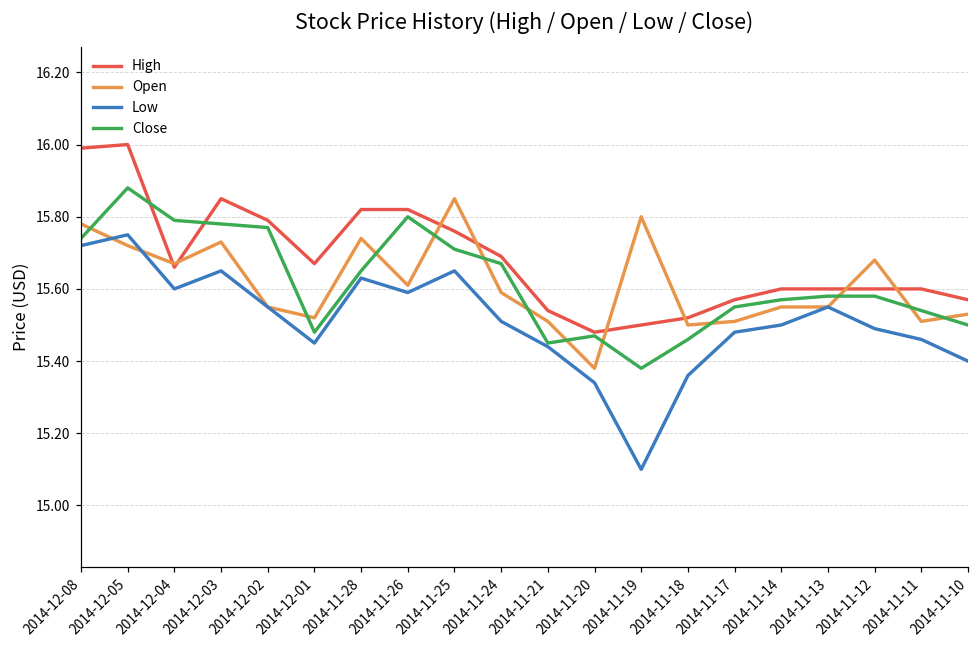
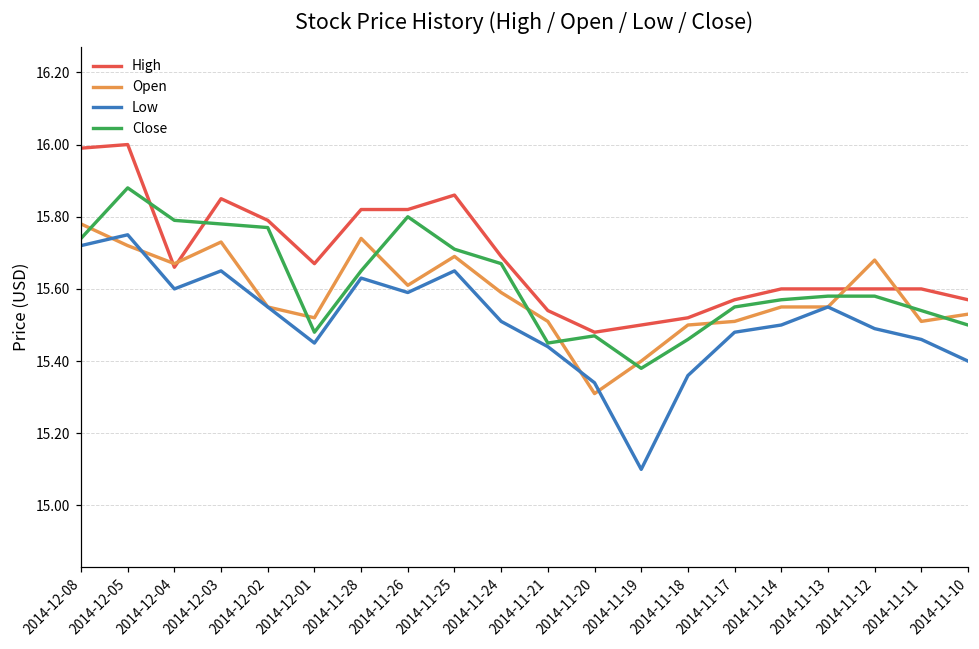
  {
    "High": {
      "2014-12-08": 15.99,
      "2014-12-05": 16.00,
      "2014-12-04": 15.66,
      "2014-12-03": 15.85,
      "2014-12-02": 15.79,
      "2014-12-01": 15.67,
      "2014-11-28": 15.82,
      "2014-11-26": 15.82,
-     "2014-11-25": 15.76,
+     "2014-11-25": 15.86,
      "2014-11-24": 15.69,
      "2014-11-21": 15.54,
      "2014-11-20": 15.48,
      "2014-11-19": 15.50,
      "2014-11-18": 15.52,
      "2014-11-17": 15.57,
      "2014-11-14": 15.60,
      "2014-11-13": 15.60,
      "2014-11-12": 15.60,
      "2014-11-11": 15.60,
      "2014-11-10": 15.57
    },
    "Open": {
      "2014-12-08": 15.78,
      "2014-12-05": 15.72,
      "2014-12-04": 15.67,
      "2014-12-03": 15.73,
      "2014-12-01": 15.52,
      "2014-11-28": 15.74,
      "2014-11-26": 15.61,
-     "2014-11-25": 15.85,
+     "2014-11-25": 15.69,
      "2014-11-24": 15.59,
      "2014-11-21": 15.51,
-     "2014-11-20": 15.38,
-     "2014-11-19": 15.8,
+     "2014-11-20": 15.31,
+     "2014-11-19": 15.4,
      "2014-11-18": 15.50,
      "2014-11-17": 15.51,
      "2014-11-14": 15.55,
      "2014-11-12": 15.68,
      "2014-11-11": 15.51,
      "2014-11-10": 15.53
    },
    "Low": {
      "2014-12-08": 15.72,
      "2014-12-05": 15.75,
      "2014-12-04": 15.60,
      "2014-12-03": 15.65,
      "2014-12-01": 15.45,
      "2014-11-28": 15.63,
      "2014-11-26": 15.59,
      "2014-11-25": 15.65,
      "2014-11-24": 15.51,
      "2014-11-21": 15.44,
      "2014-11-20": 15.34,
      "2014-11-19": 15.10,
      "2014-11-18": 15.36,
      "2014-11-17": 15.48,
      "2014-11-14": 15.50,
      "2014-11-12": 15.49,
      "2014-11-11": 15.46,
      "2014-11-10": 15.40
    },
    "Close": {
      "2014-12-08": 15.74,
      "2014-12-05": 15.88,
      "2014-12-04": 15.79,
      "2014-12-03": 15.78,
      "2014-12-02": 15.77,
      "2014-12-01": 15.48,
      "2014-11-28": 15.65,
      "2014-11-26": 15.80,
      "2014-11-25": 15.71,
      "2014-11-24": 15.67,
      "2014-11-21": 15.45,
      "2014-11-20": 15.47,
      "2014-11-19": 15.38,
      "2014-11-18": 15.46,
      "2014-11-17": 15.55,
      "2014-11-14": 15.57,
      "2014-11-13": 15.58,
      "2014-11-12": 15.58,
      "2014-11-11": 15.54,
      "2014-11-10": 15.50
    }
  }
